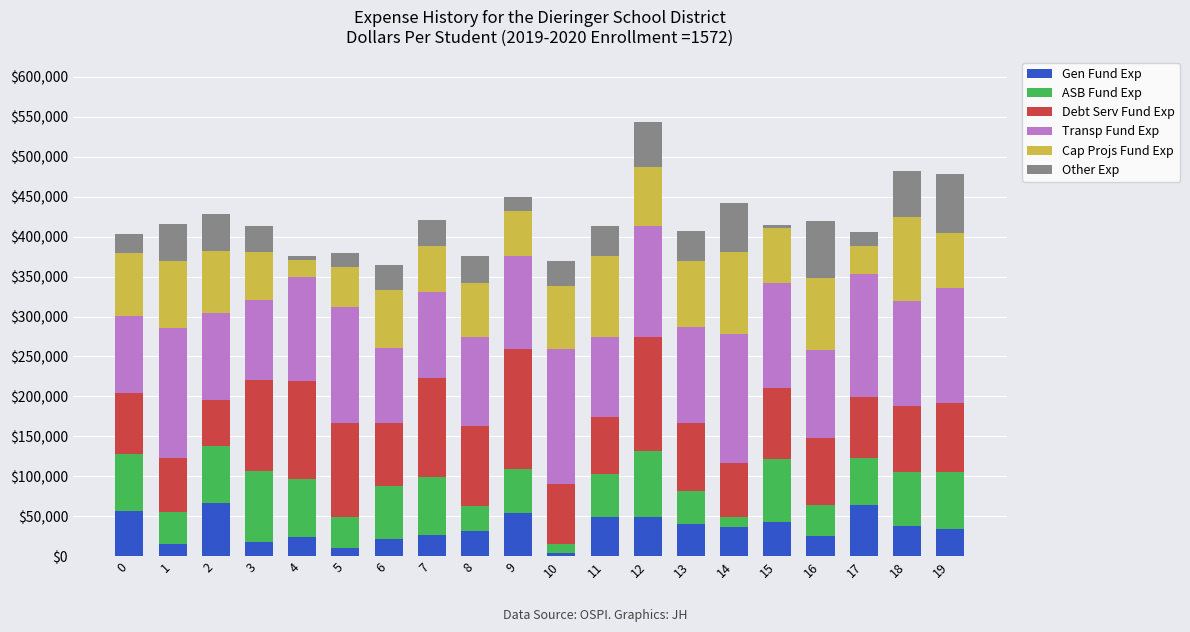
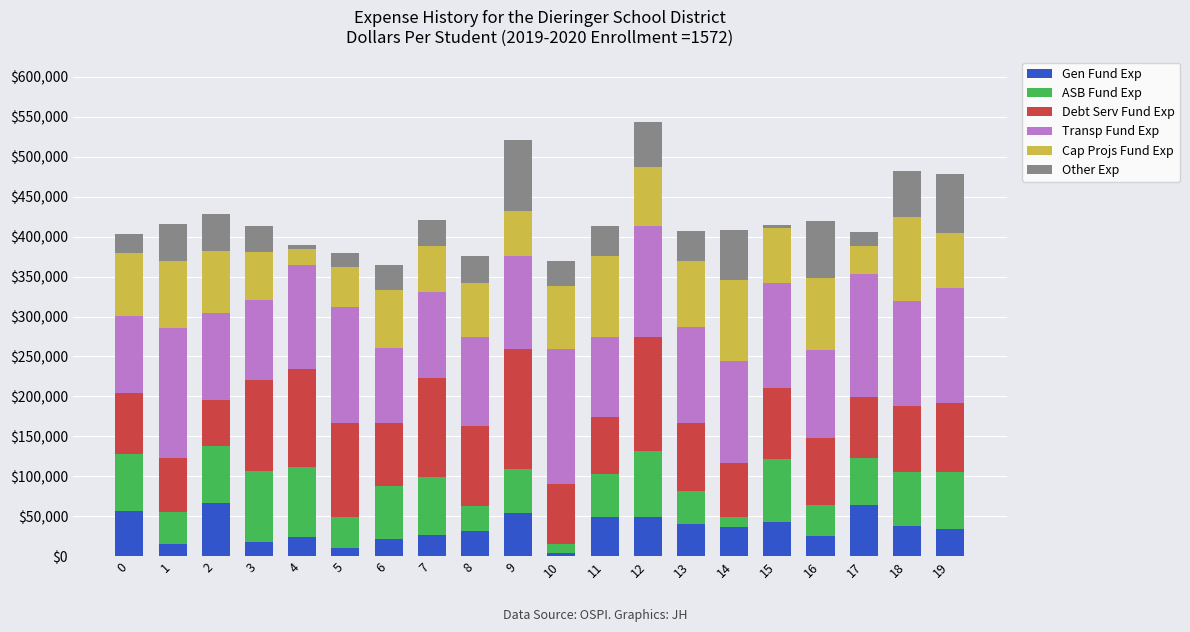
  {
    "Gen Fund Exp": {
      "0": "$60,000",
      "1": "$10,000",
      "2": "$70,000",
      "3": "$20,000",
      "4": "$20,000",
      "5": "$10,000",
      "6": "$20,000",
      "7": "$30,000",
      "8": "$30,000",
      "9": "$50,000",
      "10": "$0",
      "11": "$50,000",
      "12": "$50,000",
      "13": "$40,000",
      "14": "$40,000",
      "15": "$40,000",
      "16": "$30,000",
      "17": "$60,000",
      "18": "$40,000",
      "19": "$30,000"
    },
    "ASB Fund Exp": {
      "0": "$70,000",
      "1": "$40,000",
      "2": "$70,000",
      "3": "$90,000",
-     "4": "$70,000",
+     "4": "$90,000",
      "5": "$40,000",
      "6": "$70,000",
      "7": "$70,000",
      "8": "$30,000",
      "9": "$60,000",
      "10": "$10,000",
      "11": "$50,000",
      "12": "$80,000",
      "13": "$40,000",
      "14": "$10,000",
      "15": "$80,000",
      "16": "$40,000",
      "17": "$60,000",
      "18": "$70,000",
      "19": "$70,000"
    },
    "Debt Serv Fund Exp": {
      "0": "$80,000",
      "1": "$70,000",
      "2": "$60,000",
      "3": "$110,000",
      "4": "$120,000",
      "5": "$120,000",
      "6": "$80,000",
      "7": "$120,000",
      "8": "$100,000",
      "9": "$150,000",
      "10": "$80,000",
      "11": "$70,000",
      "12": "$140,000",
      "13": "$80,000",
      "14": "$70,000",
      "15": "$90,000",
      "16": "$80,000",
      "17": "$80,000",
      "18": "$80,000",
      "19": "$90,000"
    },
    "Transp Fund Exp": {
      "0": "$100,000",
      "1": "$160,000",
      "2": "$110,000",
      "3": "$100,000",
      "4": "$130,000",
      "5": "$140,000",
      "6": "$90,000",
      "7": "$110,000",
      "8": "$110,000",
      "9": "$120,000",
      "10": "$170,000",
      "11": "$100,000",
      "12": "$140,000",
      "13": "$120,000",
-     "14": "$160,000",
+     "14": "$130,000",
      "15": "$130,000",
      "16": "$110,000",
      "17": "$150,000",
      "18": "$130,000",
      "19": "$140,000"
    },
    "Cap Projs Fund Exp": {
      "0": "$80,000",
      "1": "$80,000",
      "2": "$80,000",
      "3": "$60,000",
      "4": "$20,000",
      "5": "$50,000",
      "6": "$70,000",
      "7": "$60,000",
      "8": "$70,000",
      "9": "$60,000",
      "10": "$80,000",
      "11": "$100,000",
      "12": "$70,000",
      "13": "$80,000",
      "14": "$100,000",
      "15": "$70,000",
      "16": "$90,000",
      "17": "$30,000",
      "18": "$110,000",
      "19": "$70,000"
    },
    "Other Exp": {
      "0": "$20,000",
      "1": "$50,000",
      "2": "$50,000",
      "3": "$30,000",
      "4": "$10,000",
      "5": "$20,000",
      "6": "$30,000",
      "7": "$30,000",
      "8": "$30,000",
-     "9": "$20,000",
+     "9": "$90,000",
      "10": "$30,000",
      "11": "$40,000",
      "12": "$60,000",
      "13": "$40,000",
      "14": "$60,000",
      "15": "$0",
      "16": "$70,000",
      "17": "$20,000",
      "18": "$60,000",
      "19": "$70,000"
    }
  }
